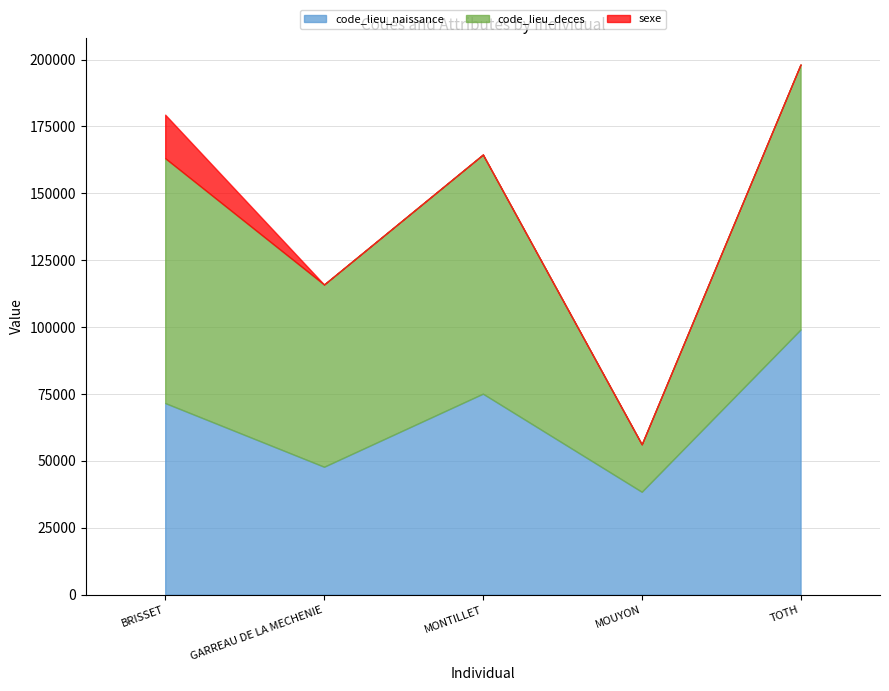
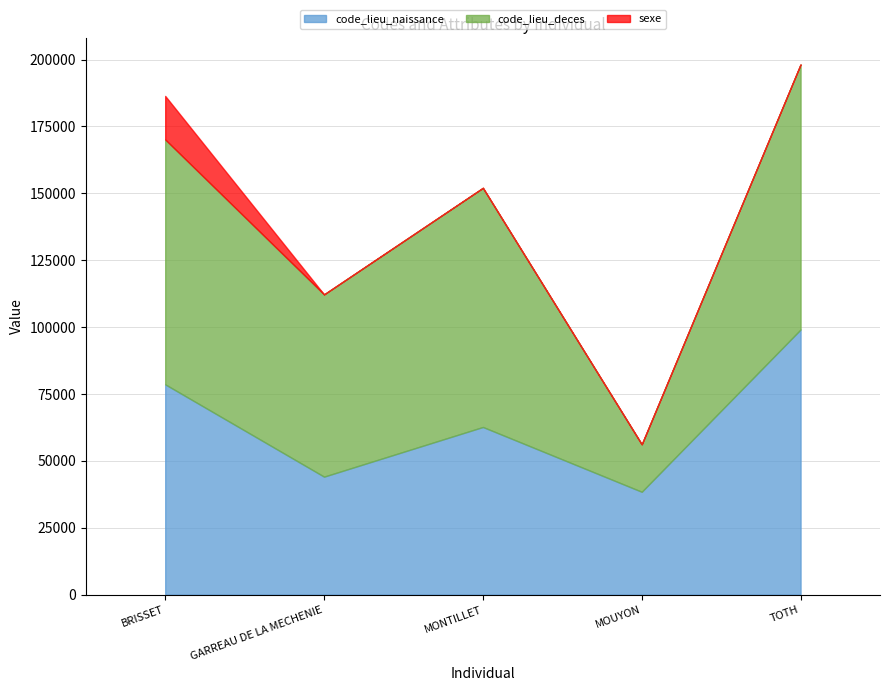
  {
    "code_lieu_naissance": {
-     "BRISSET": 72000,
-     "GARREAU DE LA MECHENIE": 48000,
-     "MONTILLET": 75000,
+     "BRISSET": 79000,
+     "GARREAU DE LA MECHENIE": 44000,
+     "MONTILLET": 63000,
      "MOUYON": 38000,
      "TOTH": 99000
    },
    "code_lieu_deces": {
      "BRISSET": 92000
    },
    "sexe": {
      "BRISSET": 16000
    }
  }
